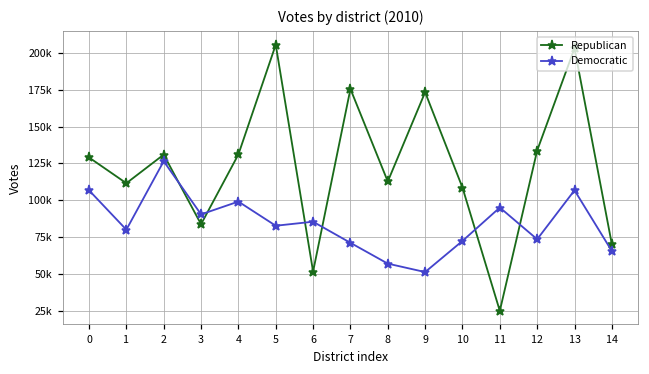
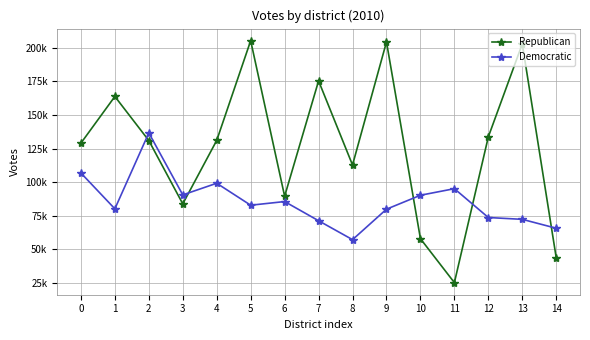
  {
    "Republican": {
      "0": 129000,
-     "1": 112000,
+     "1": 164000,
      "2": 131000,
      "3": 84000,
      "4": 131000,
      "5": 205000,
-     "6": 52000,
+     "6": 90000,
      "7": 175000,
      "8": 113000,
-     "9": 173000,
-     "10": 109000,
+     "9": 204000,
+     "10": 58000,
      "11": 25000,
      "12": 134000,
-     "14": 70000
+     "14": 44000
    },
    "Democratic": {
      "0": 107000,
      "1": 80000,
-     "2": 127000,
+     "2": 137000,
      "3": 91000,
      "4": 99000,
      "5": 83000,
      "6": 86000,
      "7": 71000,
      "8": 57000,
-     "9": 52000,
-     "10": 73000,
+     "9": 80000,
+     "10": 90000,
      "11": 95000,
      "12": 74000,
-     "13": 107000,
+     "13": 72000,
      "14": 66000
    }
  }
